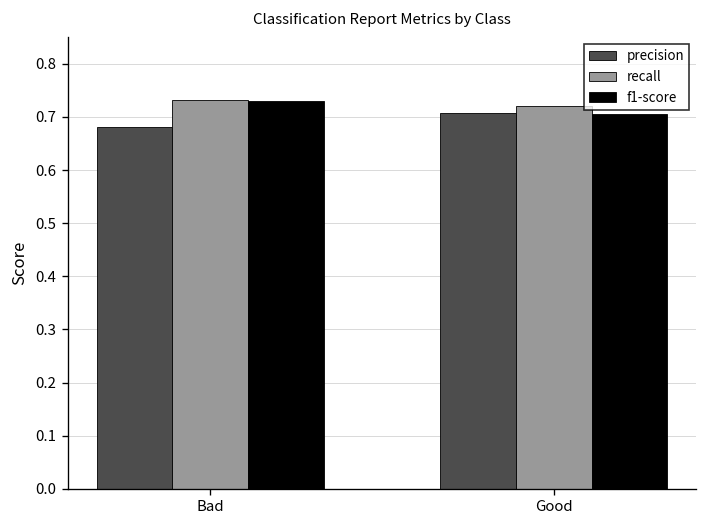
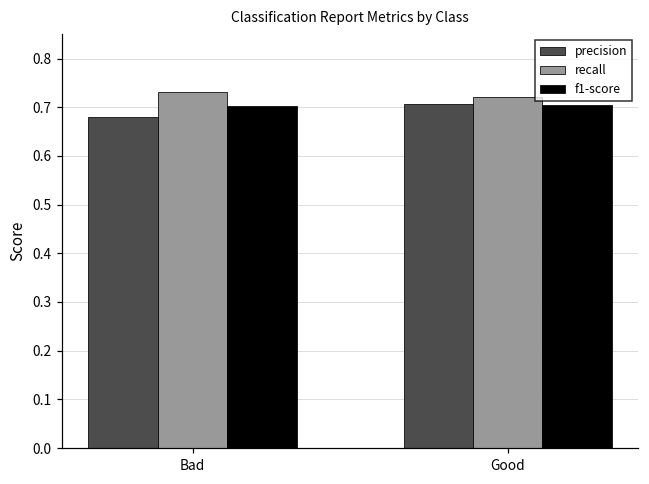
  {
    "precision": {
      "Bad": 0.68,
      "Good": 0.71
    },
    "recall": {
      "Bad": 0.73,
      "Good": 0.72
    },
    "f1-score": {
-     "Bad": 0.73,
+     "Bad": 0.70,
      "Good": 0.70
    }
  }
